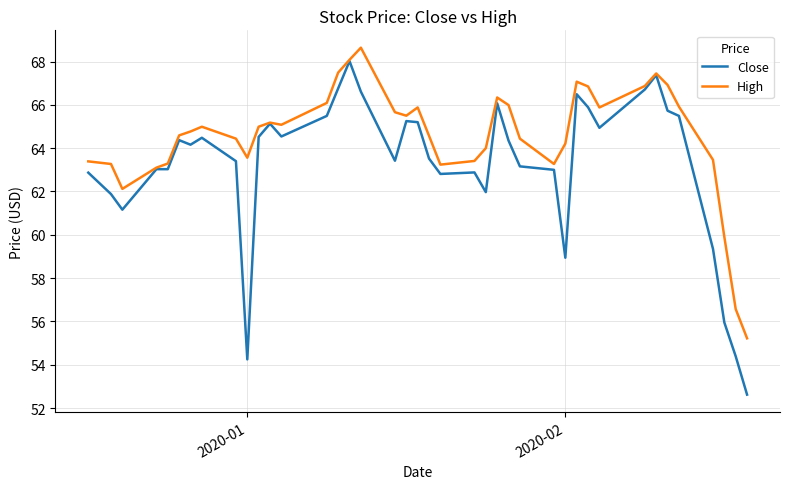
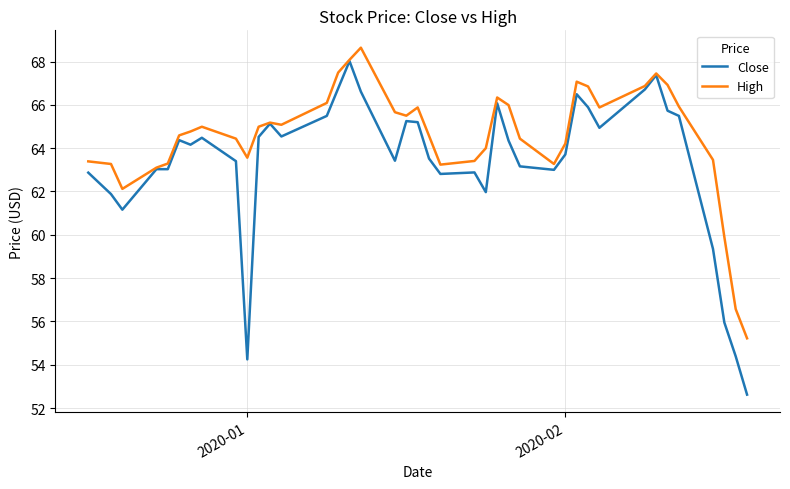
  {
    "Close": {
      "2020-01": 54.2,
-     "2020-02": 58.9
+     "2020-02": 63.7
    },
    "High": {
      "2020-01": 63.6,
      "2020-02": 64.2
    }
  }
